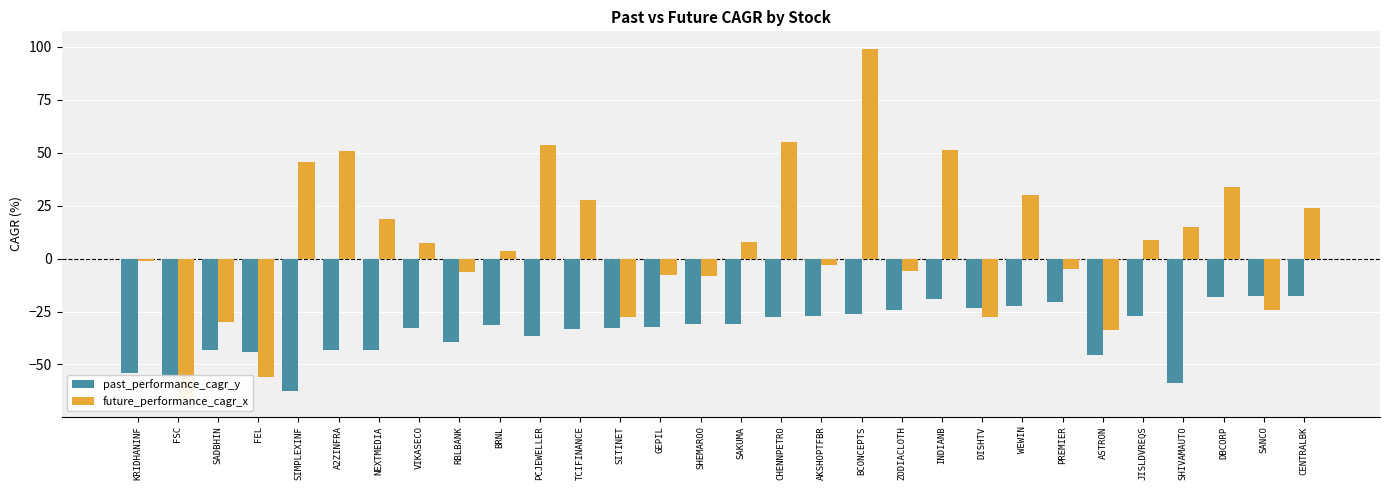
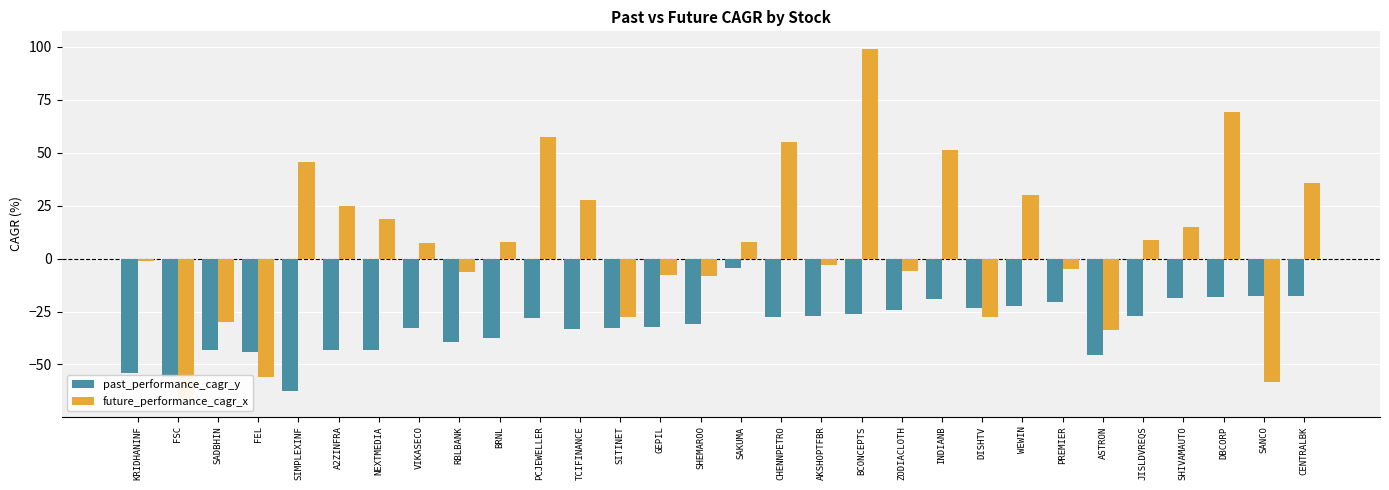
  {
    "past_performance_cagr_y": {
      "KRIDHANINF": -54,
      "SADBHIN": -43,
      "FEL": -44,
      "SIMPLEXINF": -62,
      "A2ZINFRA": -43,
      "NEXTMEDIA": -43,
      "VIKASECO": -33,
      "RBLBANK": -40,
-     "BRNL": -31,
-     "PCJEWELLER": -36,
+     "BRNL": -38,
+     "PCJEWELLER": -28,
      "TCIFINANCE": -33,
      "SITINET": -33,
      "GEPIL": -32,
      "SHEMAROO": -31,
-     "SAKUMA": -31,
+     "SAKUMA": -4,
      "CHENNPETRO": -28,
      "AKSHOPTFBR": -27,
      "BCONCEPTS": -26,
      "ZODIACLOTH": -24,
      "INDIANB": -19,
      "DISHTV": -23,
      "WEWIN": -22,
      "PREMIER": -21,
      "ASTRON": -46,
      "JISLDVREQS": -27,
-     "SHIVAMAUTO": -59,
+     "SHIVAMAUTO": -19,
      "DBCORP": -18,
      "SANCO": -18,
      "CENTRALBK": -18
    },
    "future_performance_cagr_x": {
      "SADBHIN": -30,
      "FEL": -56,
      "SIMPLEXINF": 45,
-     "A2ZINFRA": 51,
+     "A2ZINFRA": 25,
      "NEXTMEDIA": 19,
      "VIKASECO": 7,
      "RBLBANK": -6,
-     "BRNL": 3,
-     "PCJEWELLER": 54,
+     "BRNL": 8,
+     "PCJEWELLER": 58,
      "TCIFINANCE": 28,
      "SITINET": -28,
      "GEPIL": -8,
      "SHEMAROO": -8,
      "SAKUMA": 8,
      "CHENNPETRO": 55,
      "AKSHOPTFBR": -3,
      "BCONCEPTS": 99,
      "ZODIACLOTH": -6,
      "INDIANB": 51,
      "DISHTV": -28,
      "WEWIN": 30,
      "PREMIER": -5,
      "ASTRON": -34,
      "JISLDVREQS": 9,
      "SHIVAMAUTO": 15,
-     "DBCORP": 34,
-     "SANCO": -24,
-     "CENTRALBK": 24
+     "DBCORP": 69,
+     "SANCO": -58,
+     "CENTRALBK": 36
    }
  }
